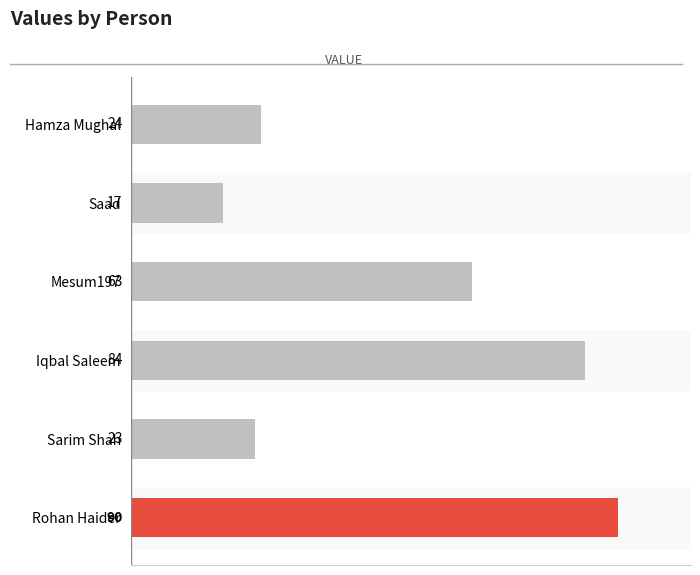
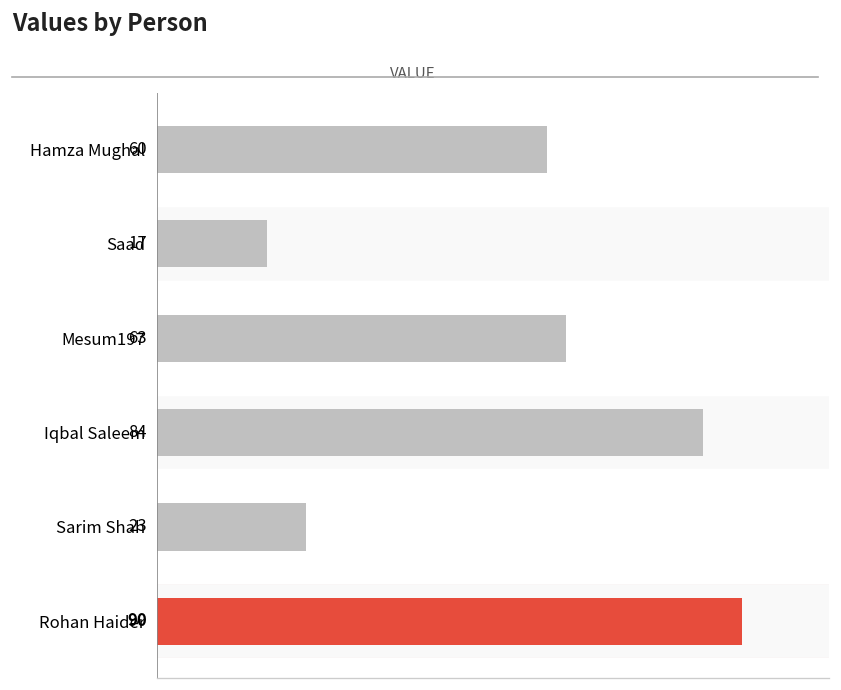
  {
-   "Hamza Mughal": 24
+   "Hamza Mughal": 60
  }
